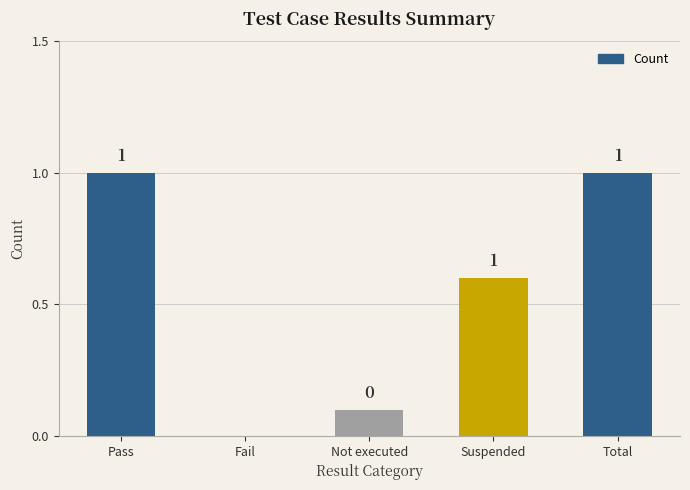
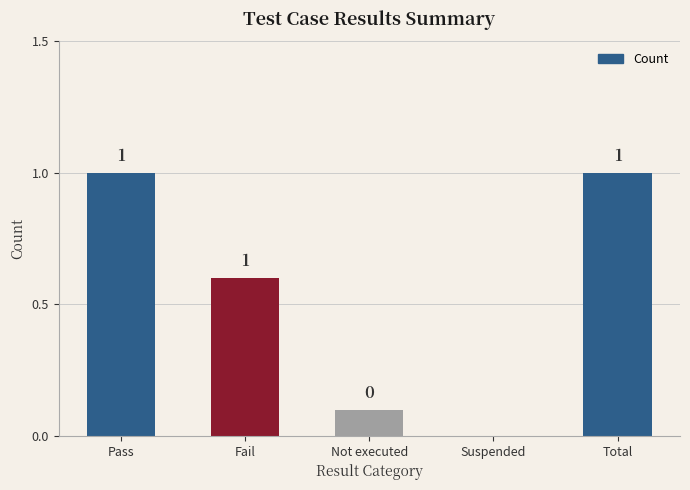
  {
    "Pass": 1,
-   "Fail": 0,
+   "Fail": 1,
    "Not executed": 0,
-   "Suspended": 1,
+   "Suspended": 0,
    "Total": 1
  }
